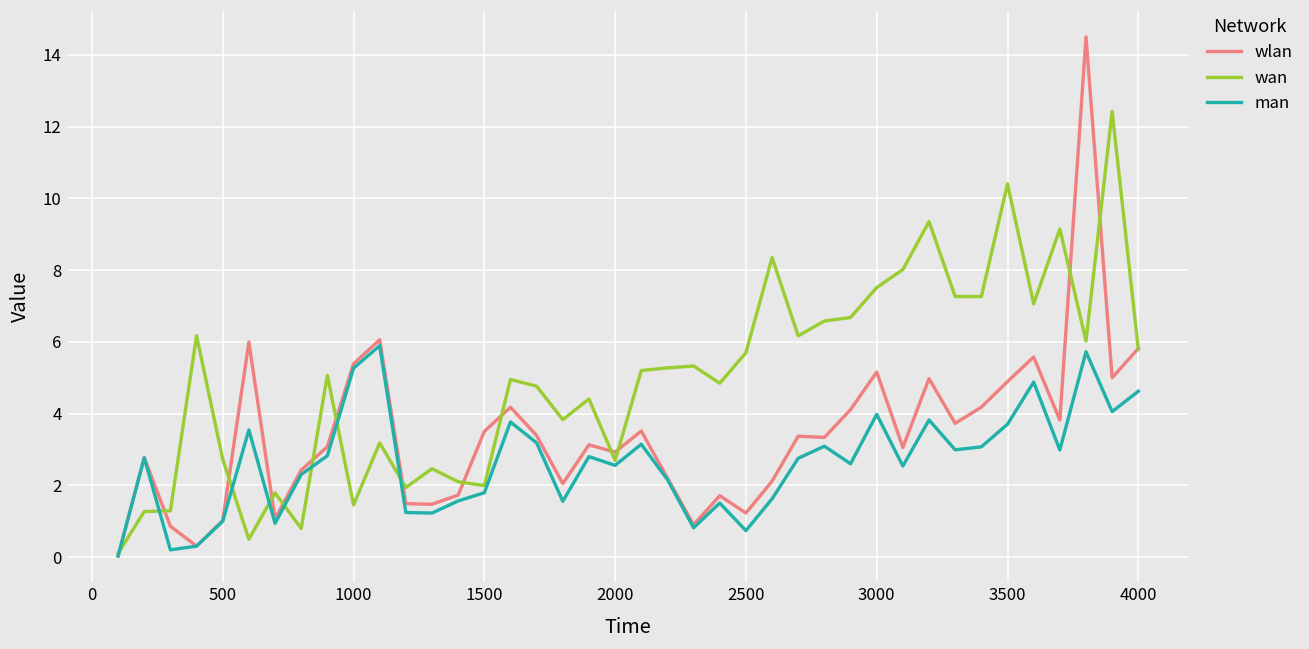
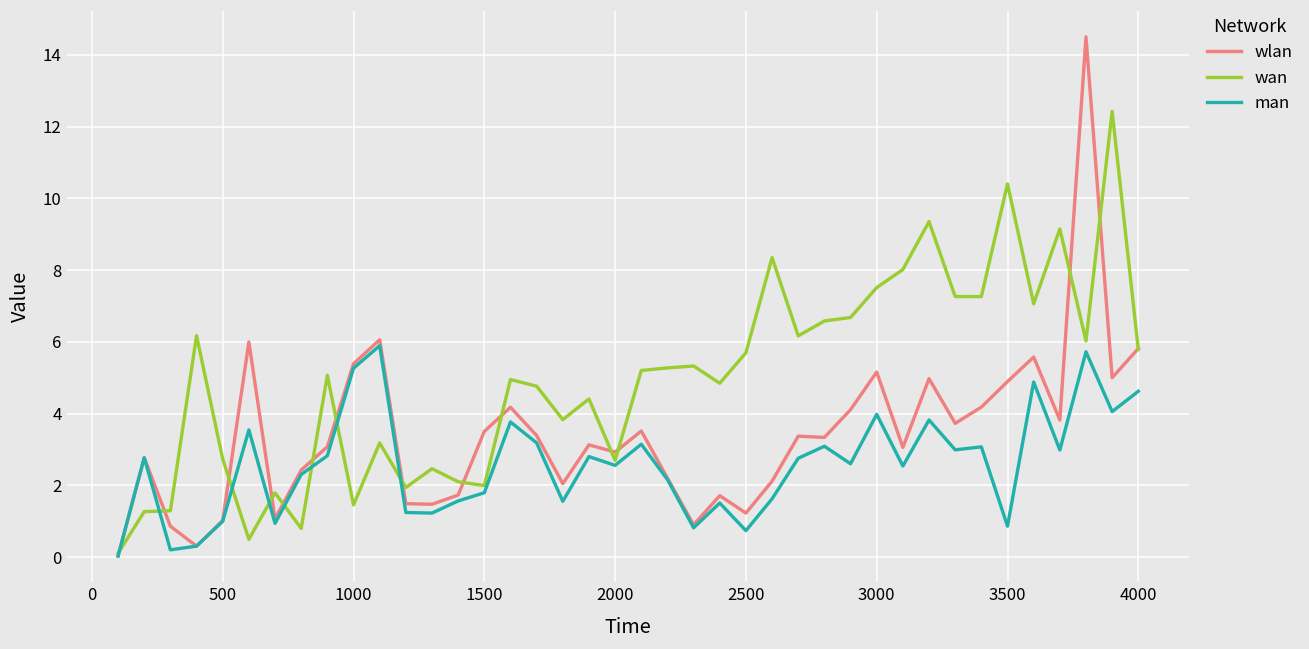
  {
    "wlan": {
      "1000": 5.4,
      "1500": 3.5,
      "2000": 2.9,
      "2500": 1.2,
      "3000": 5.2,
      "3500": 4.9
    },
    "wan": {
      "500": 2.7,
      "1000": 1.5,
      "1500": 2.0,
      "2000": 2.7,
      "2500": 5.7,
      "3000": 7.5,
      "3500": 10.4
    },
    "man": {
      "1000": 5.3,
      "1500": 1.8,
      "2000": 2.6,
      "2500": 0.7,
      "3000": 4.0,
-     "3500": 3.7,
+     "3500": 0.9,
      "4000": 4.6
    }
  }
